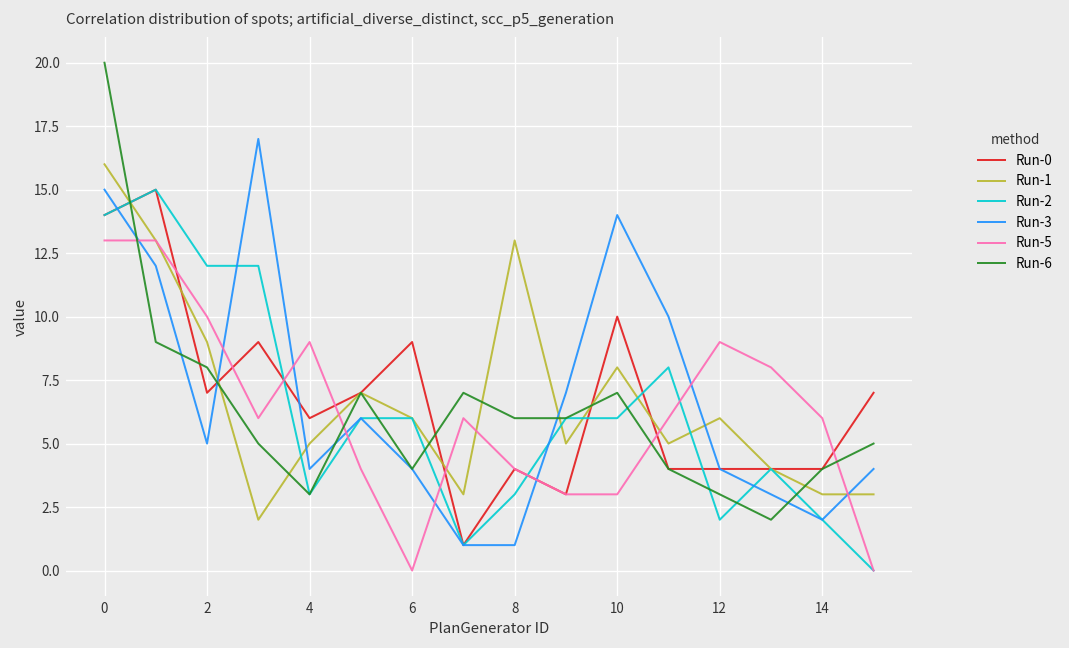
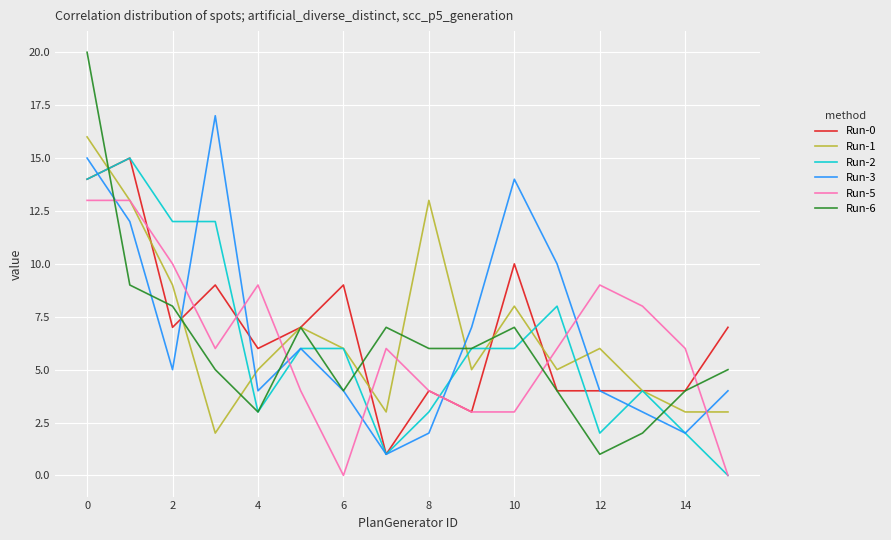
  {
    "Run-0": {
      "2": 7,
      "4": 6,
      "6": 9,
      "10": 10
    },
    "Run-1": {
      "0": 16,
      "2": 9,
      "4": 5,
      "8": 13,
      "10": 8,
      "12": 6,
      "14": 3
    },
    "Run-2": {
      "2": 12,
      "8": 3,
      "10": 6,
      "12": 2
    },
    "Run-3": {
      "0": 15,
      "2": 5,
      "4": 4,
-     "8": 1,
+     "8": 2,
      "10": 14
    },
    "Run-5": {
      "0": 13,
      "2": 10,
      "4": 9,
      "6": 0,
      "10": 3,
      "12": 9,
      "14": 6
    },
    "Run-6": {
      "0": 20,
      "2": 8,
      "8": 6,
      "10": 7,
-     "12": 3
+     "12": 1
    }
  }
